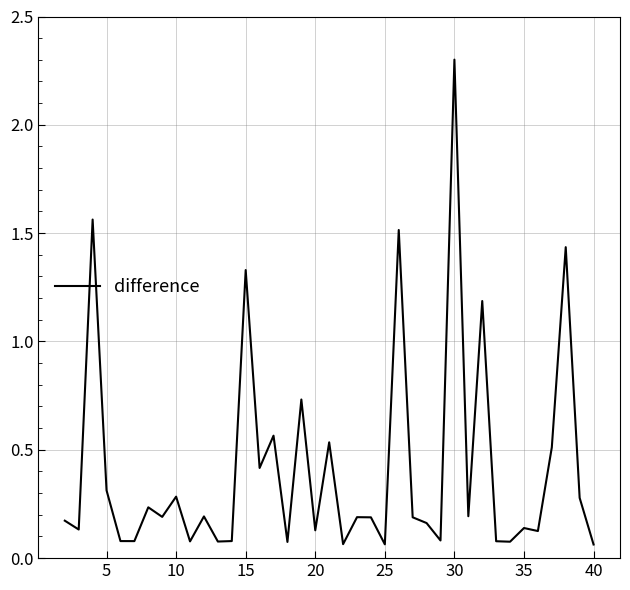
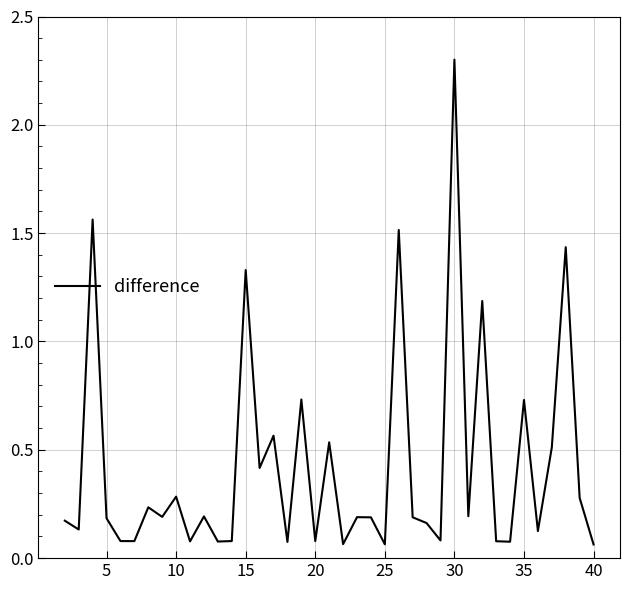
  {
-   "5": 0.31,
+   "5": 0.18,
    "10": 0.28,
    "15": 1.33,
-   "20": 0.13,
+   "20": 0.08,
    "25": 0.06,
    "30": 2.30,
-   "35": 0.14,
+   "35": 0.73,
    "40": 0.06
  }
